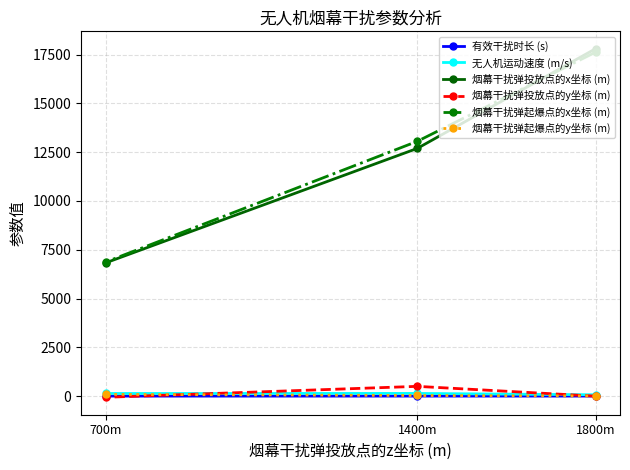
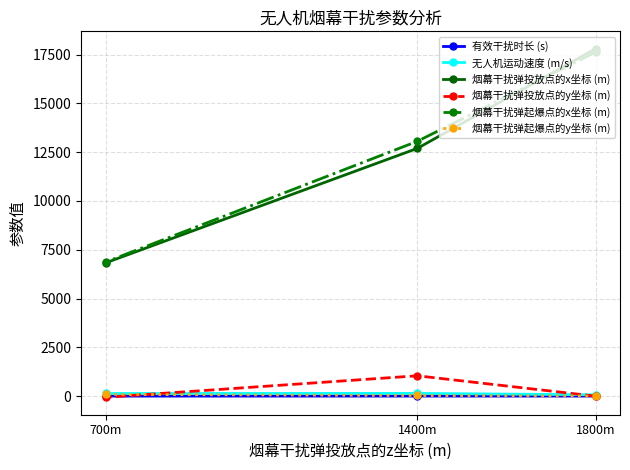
  {
    "烟幕干扰弹投放点的y坐标 (m)": {
-     "1400m": 500
+     "1400m": 1000
    }
  }
